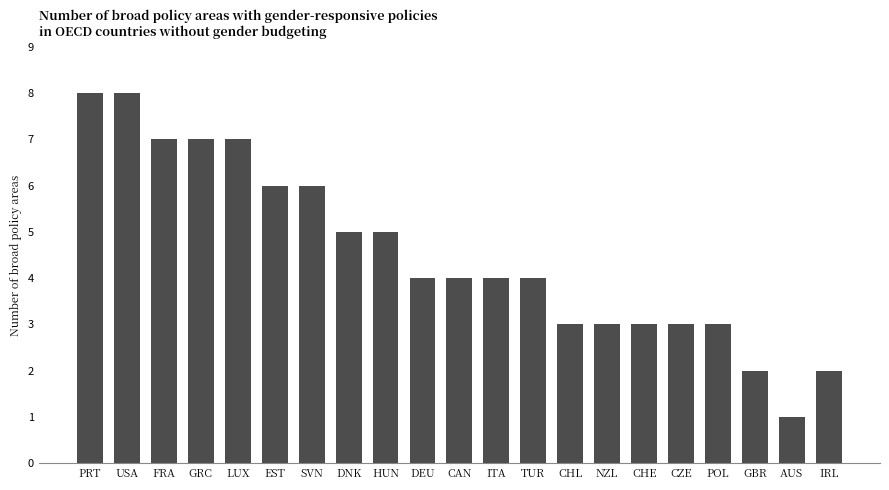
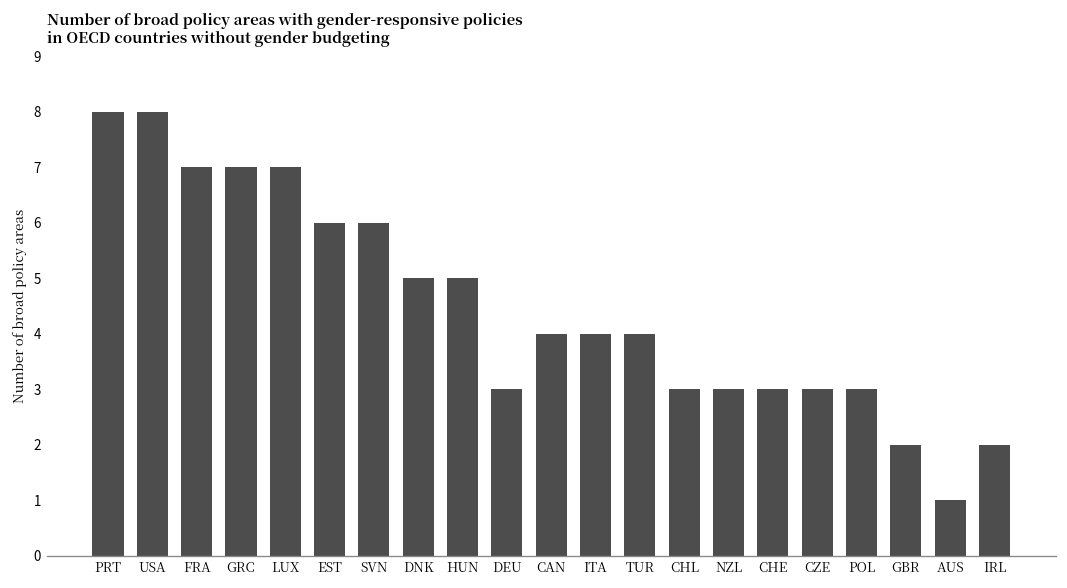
  {
    "PRT": 8,
    "USA": 8,
    "FRA": 7,
    "GRC": 7,
    "LUX": 7,
    "EST": 6,
    "SVN": 6,
    "DNK": 5,
    "HUN": 5,
-   "DEU": 4,
+   "DEU": 3,
    "CAN": 4,
    "ITA": 4,
    "TUR": 4,
    "CHL": 3,
    "NZL": 3,
    "CHE": 3,
    "CZE": 3,
    "POL": 3,
    "GBR": 2,
    "AUS": 1,
    "IRL": 2
  }
